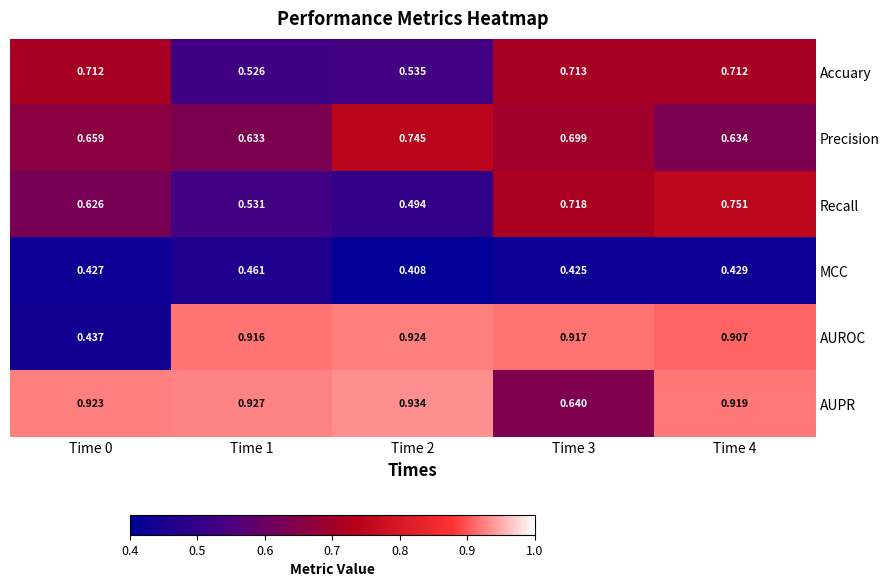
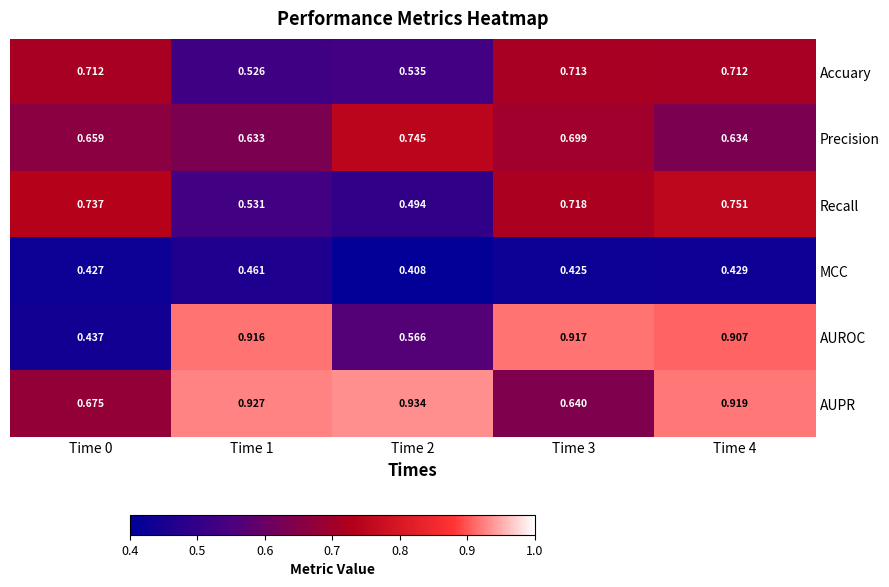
  {
    "Accuary": {
      "Time 0": 0.712,
      "Time 1": 0.526,
      "Time 2": 0.535,
      "Time 3": 0.713,
      "Time 4": 0.712
    },
    "Precision": {
      "Time 0": 0.659,
      "Time 1": 0.633,
      "Time 2": 0.745,
      "Time 3": 0.699,
      "Time 4": 0.634
    },
    "Recall": {
-     "Time 0": 0.626,
+     "Time 0": 0.737,
      "Time 1": 0.531,
      "Time 2": 0.494,
      "Time 3": 0.718,
      "Time 4": 0.751
    },
    "MCC": {
      "Time 0": 0.427,
      "Time 1": 0.461,
      "Time 2": 0.408,
      "Time 3": 0.425,
      "Time 4": 0.429
    },
    "AUROC": {
      "Time 0": 0.437,
      "Time 1": 0.916,
-     "Time 2": 0.924,
+     "Time 2": 0.566,
      "Time 3": 0.917,
      "Time 4": 0.907
    },
    "AUPR": {
-     "Time 0": 0.923,
+     "Time 0": 0.675,
      "Time 1": 0.927,
      "Time 2": 0.934,
      "Time 3": 0.640,
      "Time 4": 0.919
    }
  }
